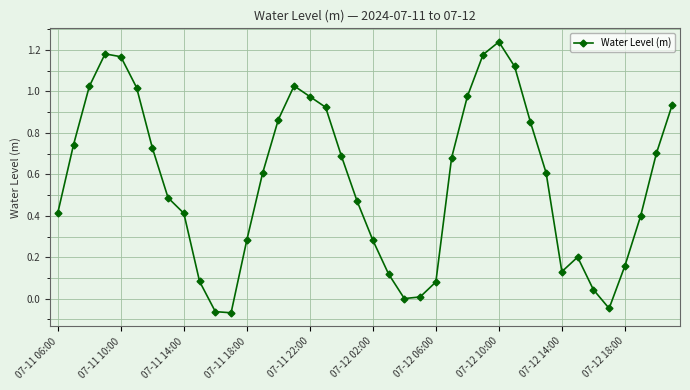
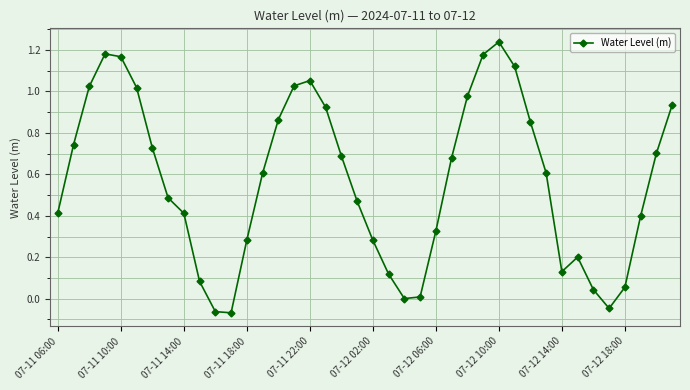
  {
    "07-11 06:00": 0.41,
    "07-11 10:00": 1.17,
    "07-11 14:00": 0.41,
    "07-11 18:00": 0.28,
-   "07-11 22:00": 0.98,
+   "07-11 22:00": 1.05,
    "07-12 02:00": 0.28,
-   "07-12 06:00": 0.08,
+   "07-12 06:00": 0.33,
    "07-12 10:00": 1.24,
    "07-12 14:00": 0.13,
-   "07-12 18:00": 0.16
+   "07-12 18:00": 0.06
  }
